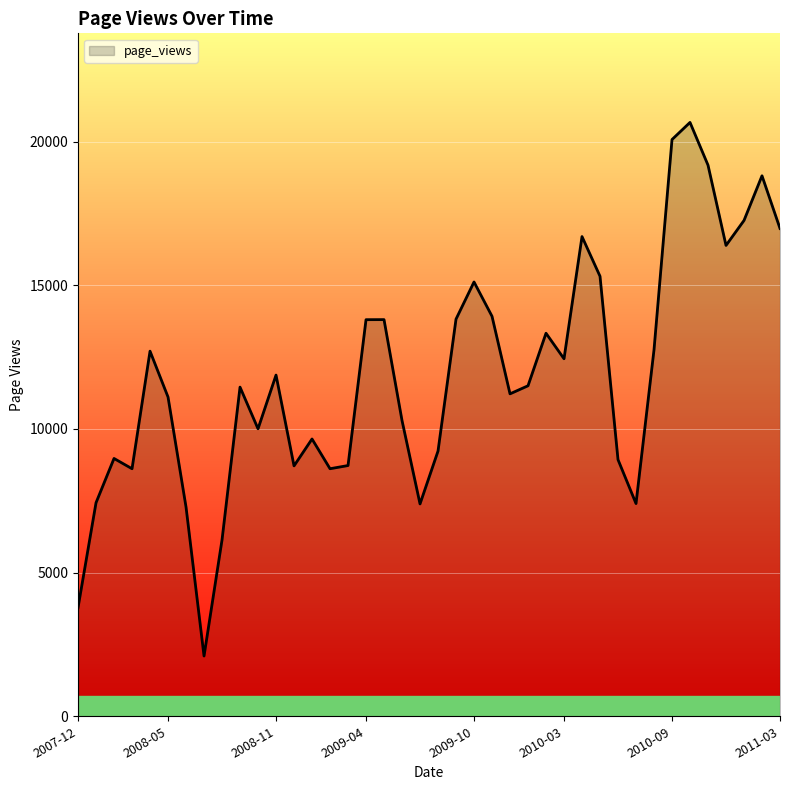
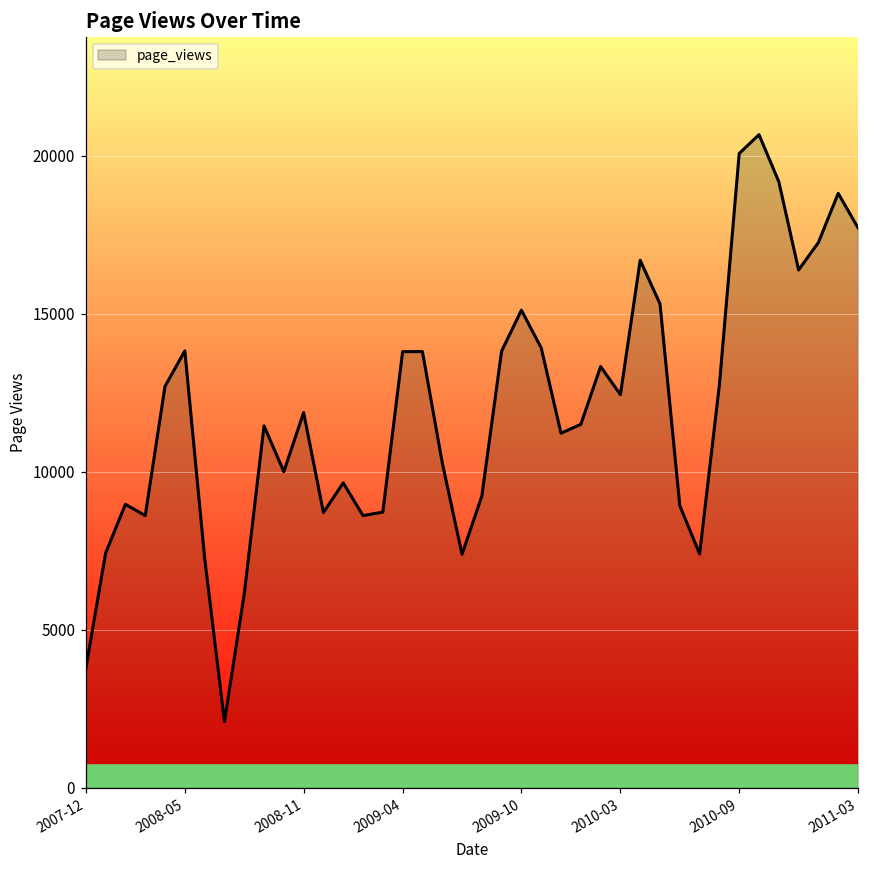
  {
    "2007-12": 3800,
-   "2008-05": 11100,
+   "2008-05": 13800,
    "2008-11": 11900,
    "2009-04": 13800,
    "2009-10": 15100,
    "2010-03": 12400,
    "2010-09": 20100,
-   "2011-03": 17000
+   "2011-03": 17700
  }
